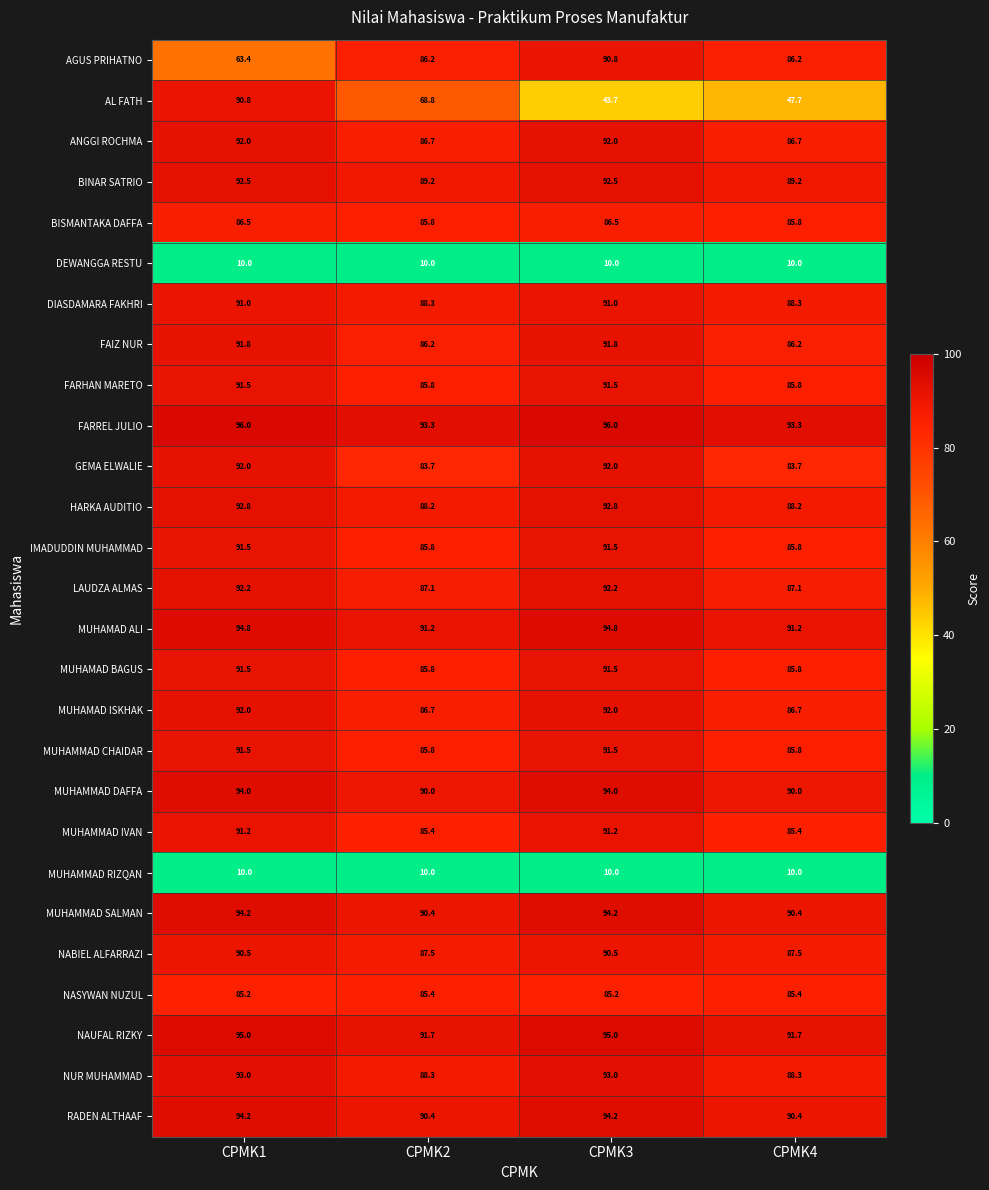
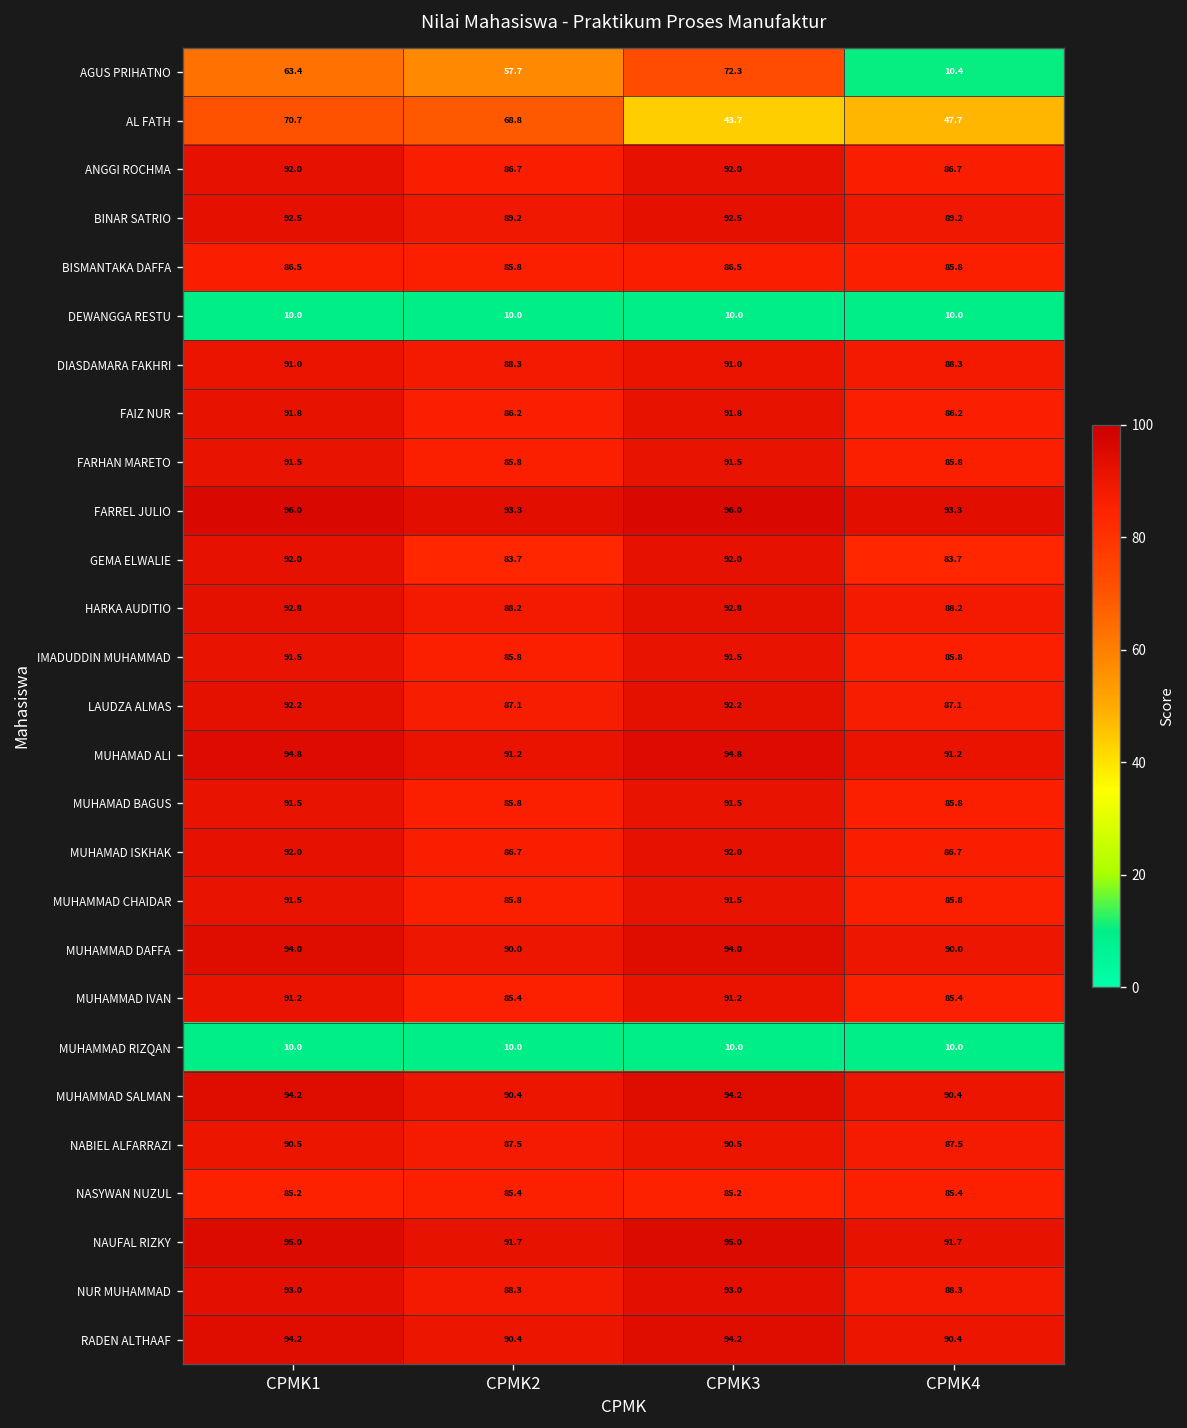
  {
    "AGUS PRIHATNO": {
      "CPMK1": 63.4,
-     "CPMK2": 86.2,
-     "CPMK3": 90.8,
-     "CPMK4": 86.2
+     "CPMK2": 57.7,
+     "CPMK3": 72.3,
+     "CPMK4": 10.4
    },
    "AL FATH": {
-     "CPMK1": 90.8,
+     "CPMK1": 70.7,
      "CPMK2": 68.8,
      "CPMK3": 43.7,
      "CPMK4": 47.7
    },
    "ANGGI ROCHMA": {
      "CPMK1": 92.0,
      "CPMK2": 86.7,
      "CPMK3": 92.0,
      "CPMK4": 86.7
    },
    "BINAR SATRIO": {
      "CPMK1": 92.5,
      "CPMK2": 89.2,
      "CPMK3": 92.5,
      "CPMK4": 89.2
    },
    "BISMANTAKA DAFFA": {
      "CPMK1": 86.5,
      "CPMK2": 85.8,
      "CPMK3": 86.5,
      "CPMK4": 85.8
    },
    "DEWANGGA RESTU": {
      "CPMK1": 10.0,
      "CPMK2": 10.0,
      "CPMK3": 10.0,
      "CPMK4": 10.0
    },
    "DIASDAMARA FAKHRI": {
      "CPMK1": 91.0,
      "CPMK2": 88.3,
      "CPMK3": 91.0,
      "CPMK4": 88.3
    },
    "FAIZ NUR": {
      "CPMK1": 91.8,
      "CPMK2": 86.2,
      "CPMK3": 91.8,
      "CPMK4": 86.2
    },
    "FARHAN MARETO": {
      "CPMK1": 91.5,
      "CPMK2": 85.8,
      "CPMK3": 91.5,
      "CPMK4": 85.8
    },
    "FARREL JULIO": {
      "CPMK1": 96.0,
      "CPMK2": 93.3,
      "CPMK3": 96.0,
      "CPMK4": 93.3
    },
    "GEMA ELWALIE": {
      "CPMK1": 92.0,
      "CPMK2": 83.7,
      "CPMK3": 92.0,
      "CPMK4": 83.7
    },
    "HARKA AUDITIO": {
      "CPMK1": 92.8,
      "CPMK2": 88.2,
      "CPMK3": 92.8,
      "CPMK4": 88.2
    },
    "IMADUDDIN MUHAMMAD": {
      "CPMK1": 91.5,
      "CPMK2": 85.8,
      "CPMK3": 91.5,
      "CPMK4": 85.8
    },
    "LAUDZA ALMAS": {
      "CPMK1": 92.2,
      "CPMK2": 87.1,
      "CPMK3": 92.2,
      "CPMK4": 87.1
    },
    "MUHAMAD ALI": {
      "CPMK1": 94.8,
      "CPMK2": 91.2,
      "CPMK3": 94.8,
      "CPMK4": 91.2
    },
    "MUHAMAD BAGUS": {
      "CPMK1": 91.5,
      "CPMK2": 85.8,
      "CPMK3": 91.5,
      "CPMK4": 85.8
    },
    "MUHAMAD ISKHAK": {
      "CPMK1": 92.0,
      "CPMK2": 86.7,
      "CPMK3": 92.0,
      "CPMK4": 86.7
    },
    "MUHAMMAD CHAIDAR": {
      "CPMK1": 91.5,
      "CPMK2": 85.8,
      "CPMK3": 91.5,
      "CPMK4": 85.8
    },
    "MUHAMMAD DAFFA": {
      "CPMK1": 94.0,
      "CPMK2": 90.0,
      "CPMK3": 94.0,
      "CPMK4": 90.0
    },
    "MUHAMMAD IVAN": {
      "CPMK1": 91.2,
      "CPMK2": 85.4,
      "CPMK3": 91.2,
      "CPMK4": 85.4
    },
    "MUHAMMAD RIZQAN": {
      "CPMK1": 10.0,
      "CPMK2": 10.0,
      "CPMK3": 10.0,
      "CPMK4": 10.0
    },
    "MUHAMMAD SALMAN": {
      "CPMK1": 94.2,
      "CPMK2": 90.4,
      "CPMK3": 94.2,
      "CPMK4": 90.4
    },
    "NABIEL ALFARRAZI": {
      "CPMK1": 90.5,
      "CPMK2": 87.5,
      "CPMK3": 90.5,
      "CPMK4": 87.5
    },
    "NASYWAN NUZUL": {
      "CPMK1": 85.2,
      "CPMK2": 85.4,
      "CPMK3": 85.2,
      "CPMK4": 85.4
    },
    "NAUFAL RIZKY": {
      "CPMK1": 95.0,
      "CPMK2": 91.7,
      "CPMK3": 95.0,
      "CPMK4": 91.7
    },
    "NUR MUHAMMAD": {
      "CPMK1": 93.0,
      "CPMK2": 88.3,
      "CPMK3": 93.0,
      "CPMK4": 88.3
    },
    "RADEN ALTHAAF": {
      "CPMK1": 94.2,
      "CPMK2": 90.4,
      "CPMK3": 94.2,
      "CPMK4": 90.4
    }
  }
